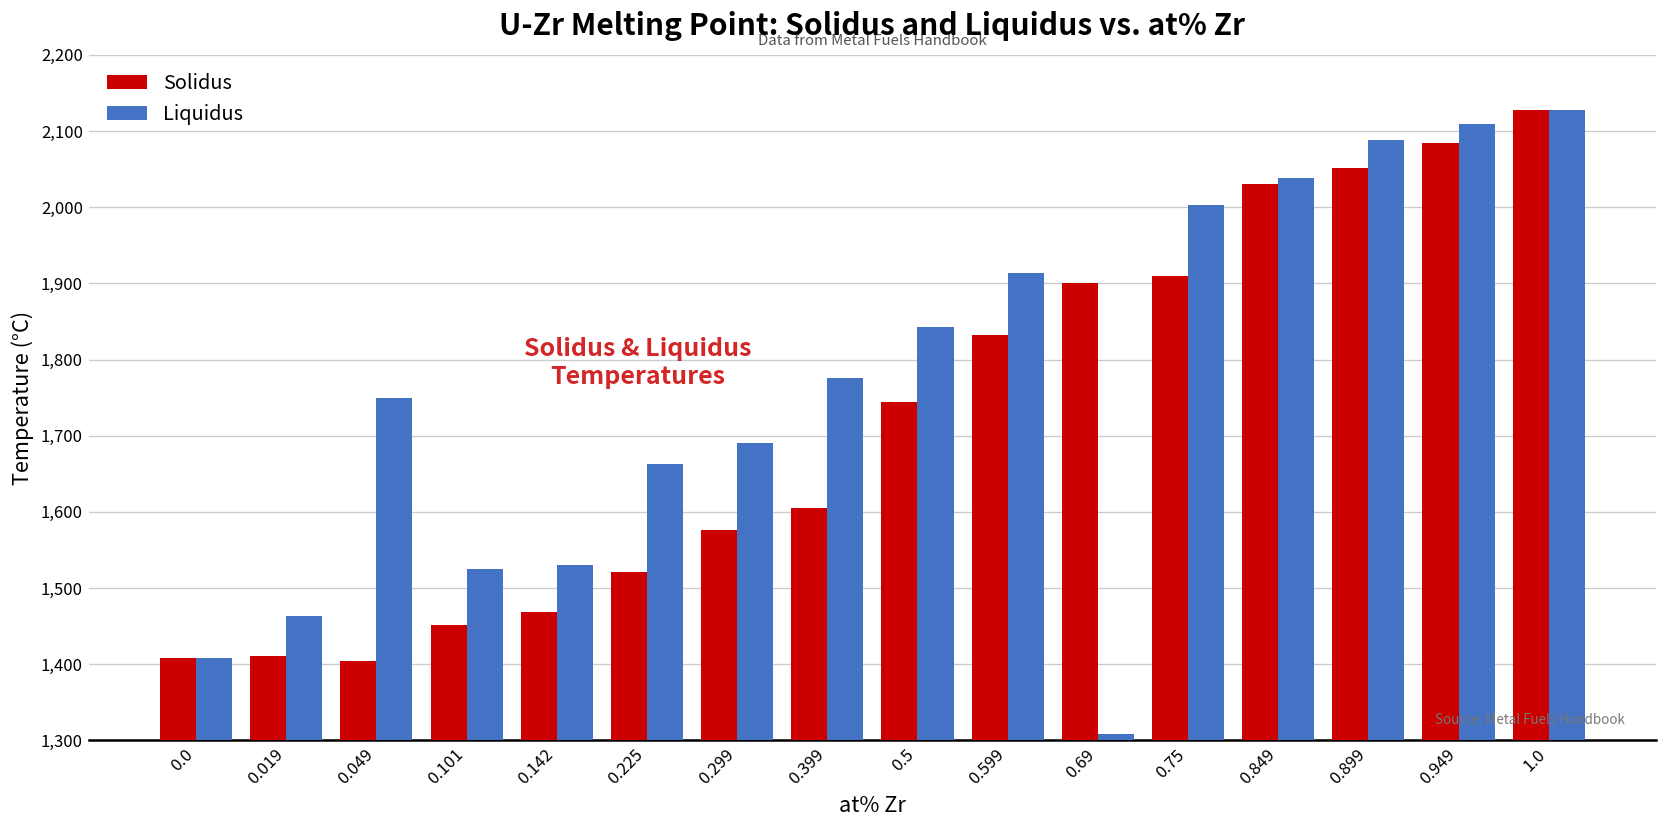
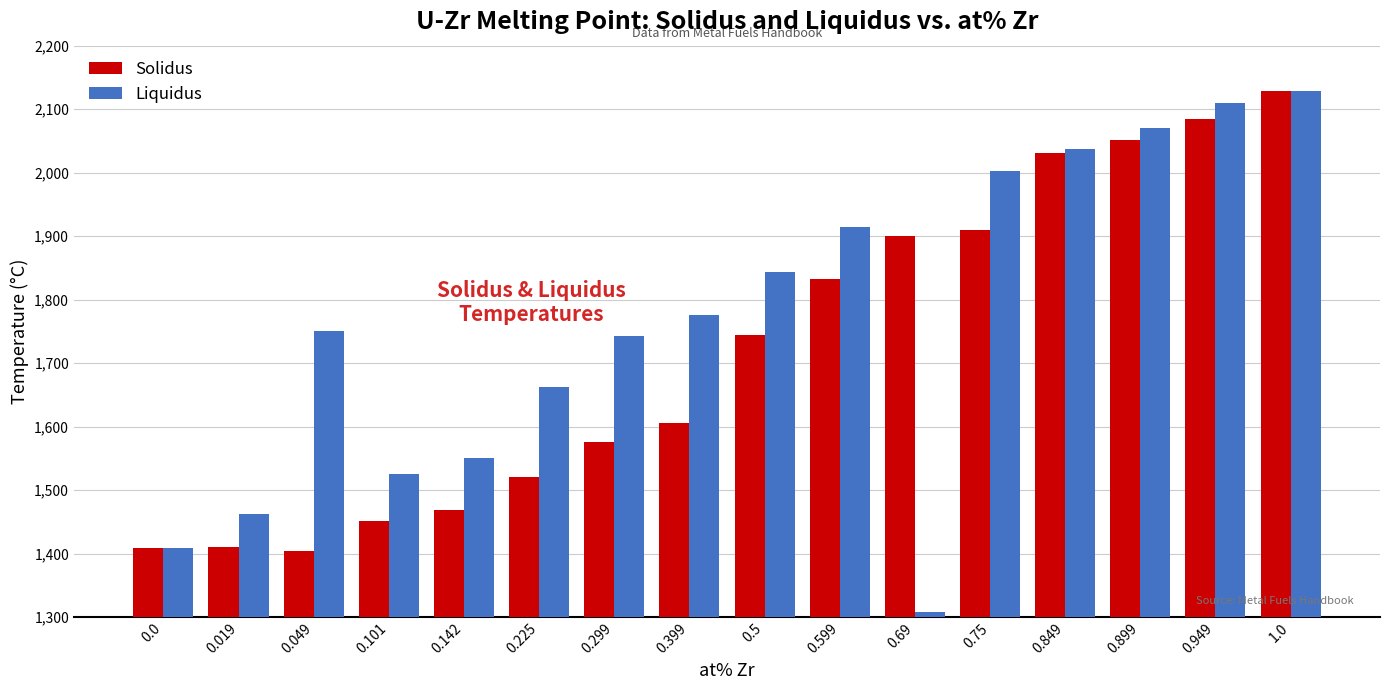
  {
    "Solidus": {
      "0.0": "1,410",
      "0.019": "1,410",
      "0.049": "1,400",
      "0.101": "1,450",
      "0.142": "1,470",
      "0.225": "1,520",
      "0.299": "1,580",
      "0.399": "1,610",
      "0.5": "1,740",
      "0.599": "1,830",
      "0.69": "1,900",
      "0.75": "1,910",
      "0.849": "2,030",
      "0.899": "2,050",
      "0.949": "2,080",
      "1.0": "2,130"
    },
    "Liquidus": {
      "0.0": "1,410",
      "0.019": "1,460",
      "0.049": "1,750",
      "0.101": "1,530",
-     "0.142": "1,530",
+     "0.142": "1,550",
      "0.225": "1,660",
-     "0.299": "1,690",
+     "0.299": "1,740",
      "0.399": "1,780",
      "0.5": "1,840",
      "0.599": "1,910",
      "0.69": "1,310",
      "0.75": "2,000",
      "0.849": "2,040",
-     "0.899": "2,090",
+     "0.899": "2,070",
      "0.949": "2,110",
      "1.0": "2,130"
    }
  }
